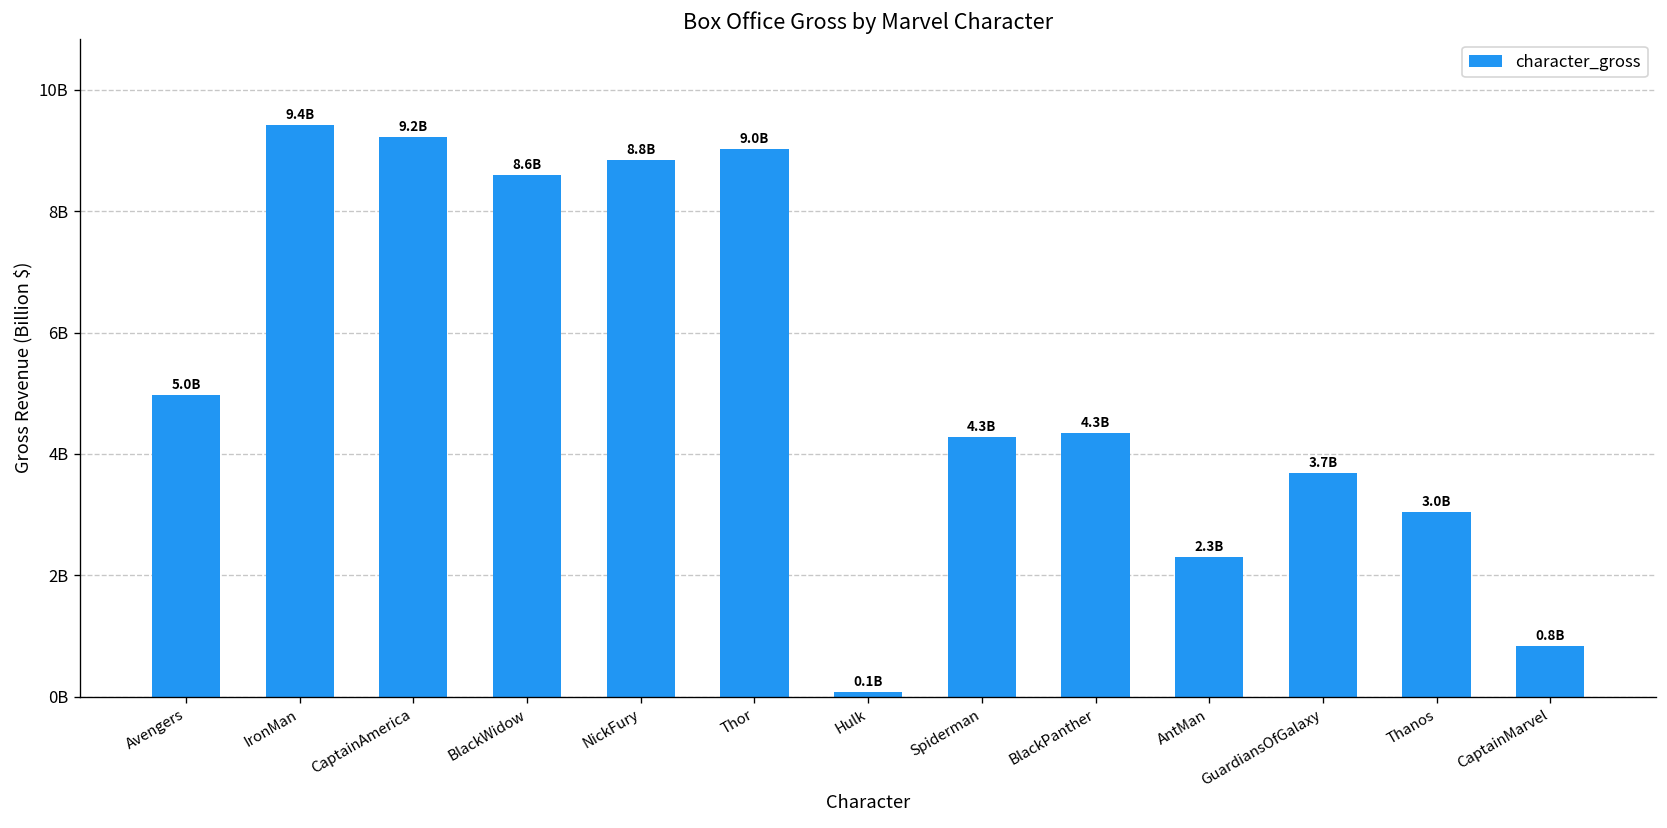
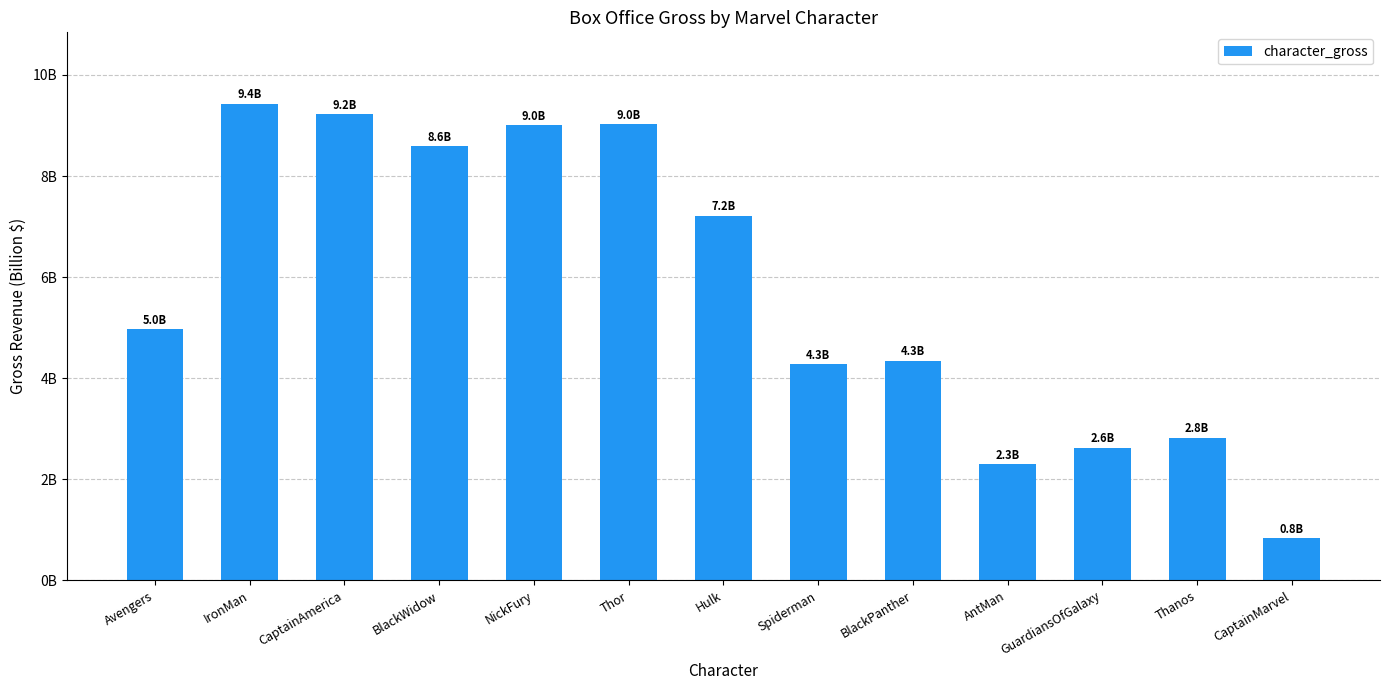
  {
    "Avengers": "5.0B",
    "IronMan": "9.4B",
    "CaptainAmerica": "9.2B",
    "BlackWidow": "8.6B",
-   "NickFury": "8.8B",
+   "NickFury": "9.0B",
    "Thor": "9.0B",
-   "Hulk": "0.1B",
+   "Hulk": "7.2B",
    "Spiderman": "4.3B",
    "BlackPanther": "4.3B",
    "AntMan": "2.3B",
-   "GuardiansOfGalaxy": "3.7B",
-   "Thanos": "3.0B",
+   "GuardiansOfGalaxy": "2.6B",
+   "Thanos": "2.8B",
    "CaptainMarvel": "0.8B"
  }
